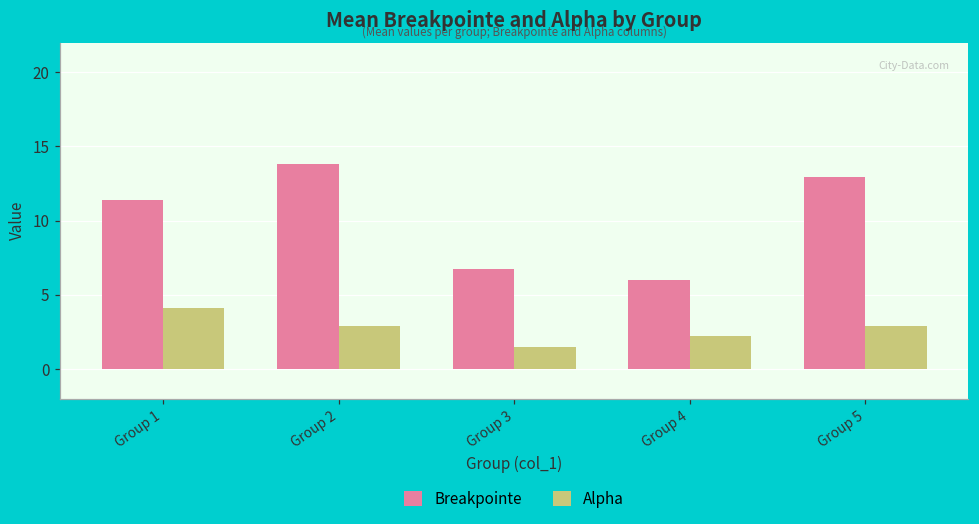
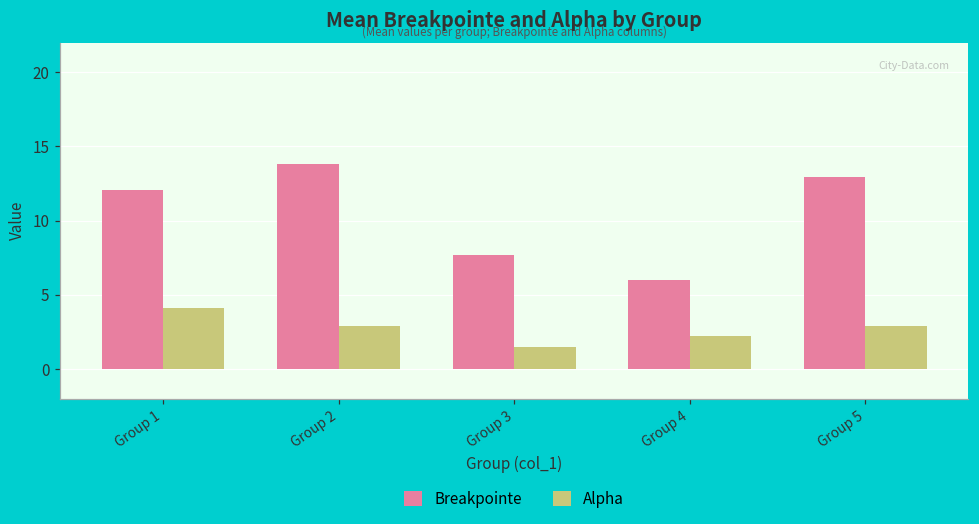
  {
    "Breakpointe": {
-     "Group 1": 11.4,
+     "Group 1": 12.1,
      "Group 2": 13.8,
-     "Group 3": 6.7,
+     "Group 3": 7.7,
      "Group 4": 6.0,
      "Group 5": 12.9
    },
    "Alpha": {
      "Group 1": 4.1,
      "Group 2": 2.9,
      "Group 3": 1.5,
      "Group 4": 2.2,
      "Group 5": 2.9
    }
  }
